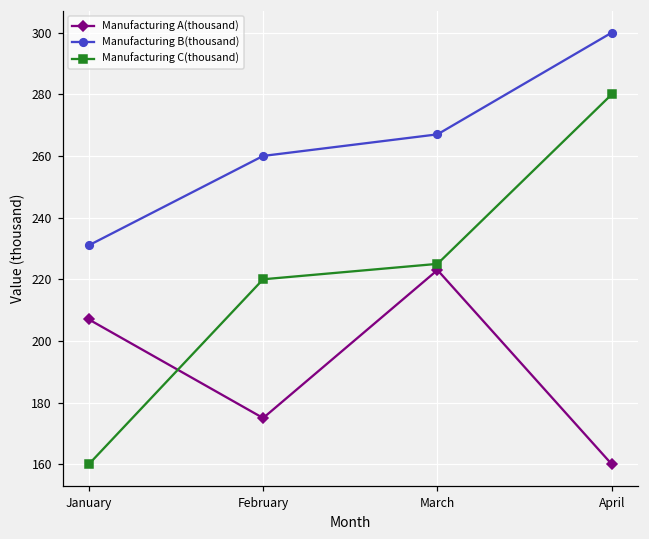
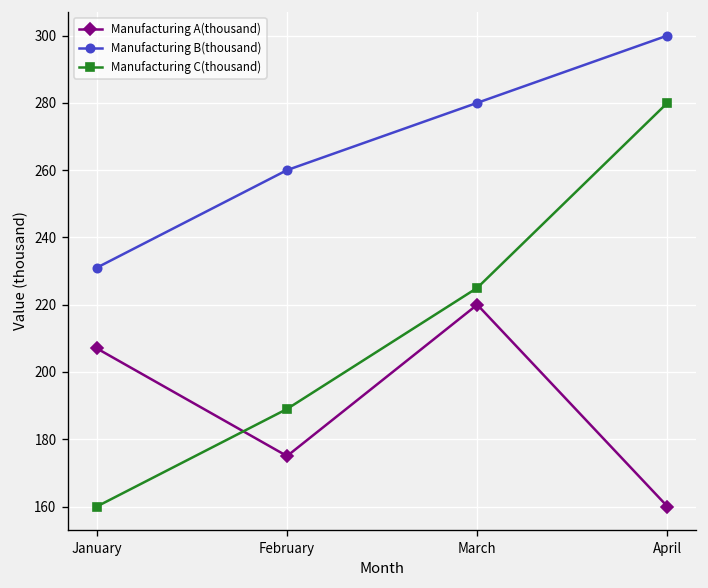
  {
    "Manufacturing A(thousand)": {
      "January": 207,
      "February": 175,
-     "March": 223,
+     "March": 220,
      "April": 160
    },
    "Manufacturing B(thousand)": {
      "January": 231,
      "February": 260,
-     "March": 267,
+     "March": 280,
      "April": 300
    },
    "Manufacturing C(thousand)": {
      "January": 160,
-     "February": 220,
+     "February": 189,
      "March": 225,
      "April": 280
    }
  }
